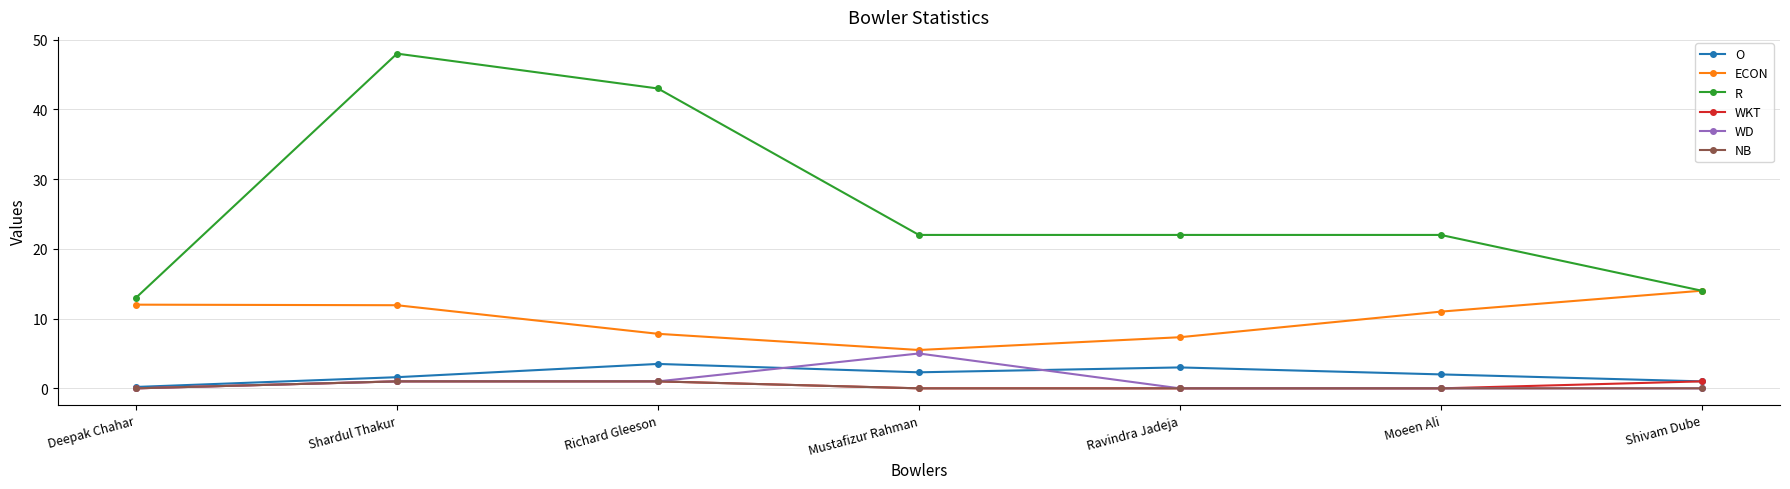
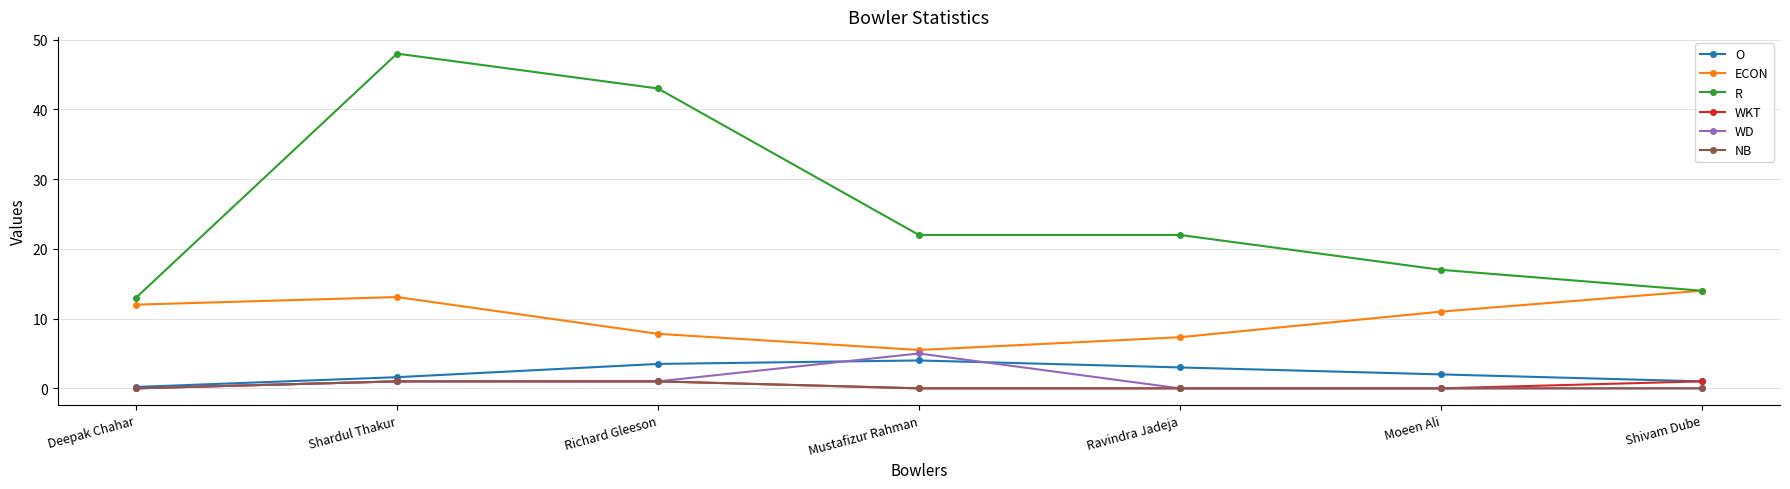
  {
    "O": {
      "Shardul Thakur": 2,
      "Richard Gleeson": 4,
-     "Mustafizur Rahman": 2,
+     "Mustafizur Rahman": 4,
      "Ravindra Jadeja": 3,
      "Moeen Ali": 2
    },
    "ECON": {
      "Deepak Chahar": 12,
-     "Shardul Thakur": 12,
+     "Shardul Thakur": 13,
      "Richard Gleeson": 8,
      "Mustafizur Rahman": 6,
      "Ravindra Jadeja": 7,
      "Moeen Ali": 11
    },
    "R": {
      "Deepak Chahar": 13,
      "Shardul Thakur": 48,
      "Richard Gleeson": 43,
      "Mustafizur Rahman": 22,
      "Ravindra Jadeja": 22,
-     "Moeen Ali": 22
+     "Moeen Ali": 17
    },
    "WD": {
      "Mustafizur Rahman": 5
    }
  }
